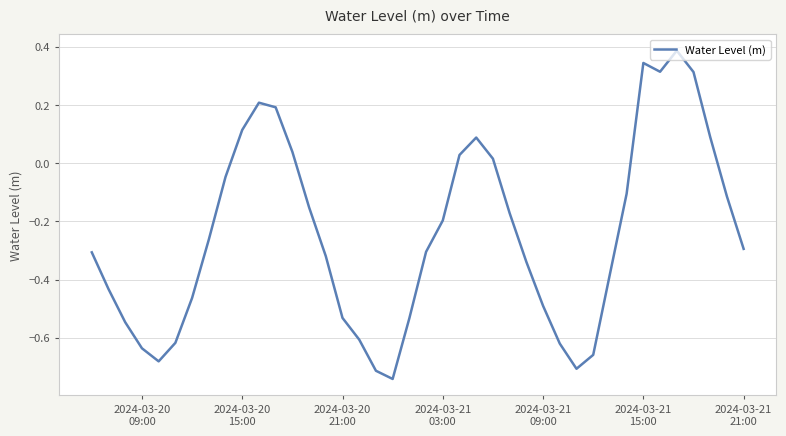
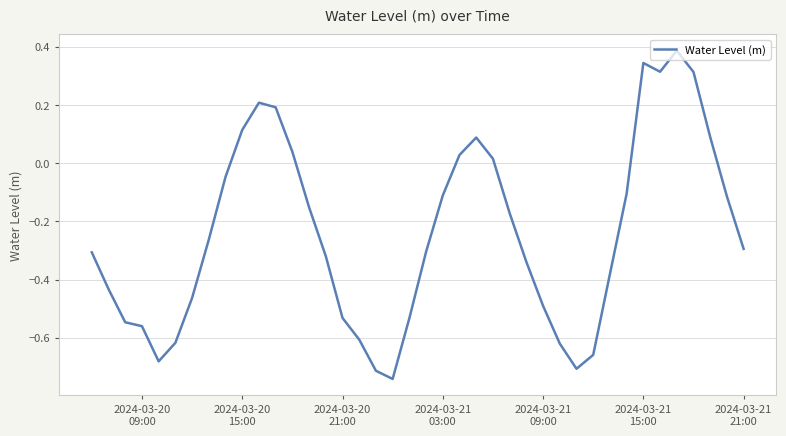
  {
-   "2024-03-20 09:00": -0.64,
+   "2024-03-20 09:00": -0.56,
    "2024-03-20 15:00": 0.11,
    "2024-03-20 21:00": -0.53,
-   "2024-03-21 03:00": -0.20,
+   "2024-03-21 03:00": -0.11,
    "2024-03-21 09:00": -0.49,
    "2024-03-21 15:00": 0.34,
    "2024-03-21 21:00": -0.29
  }
